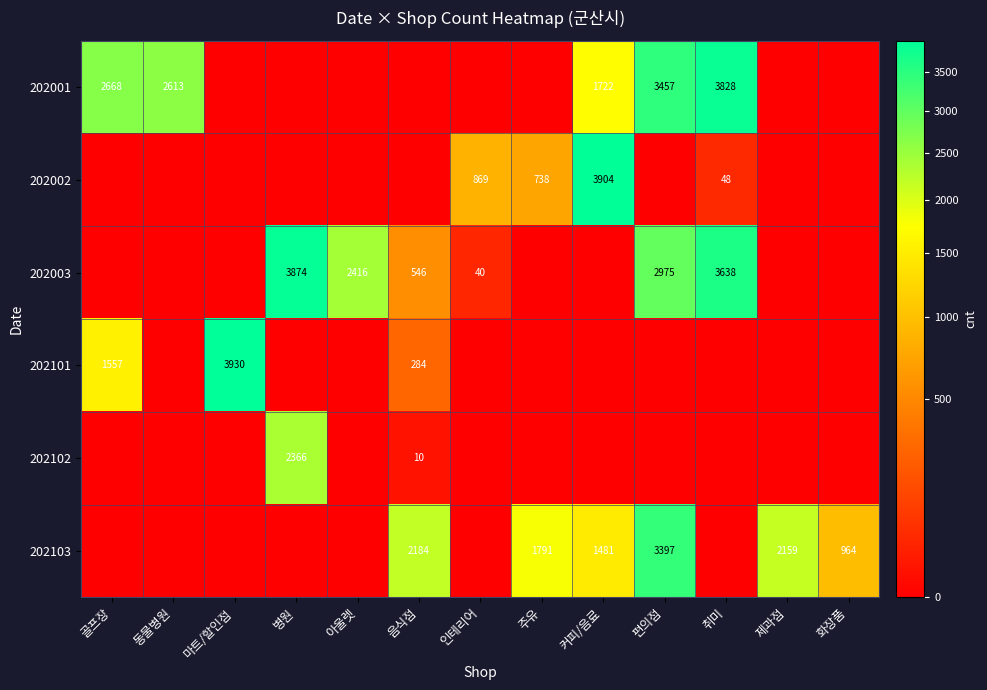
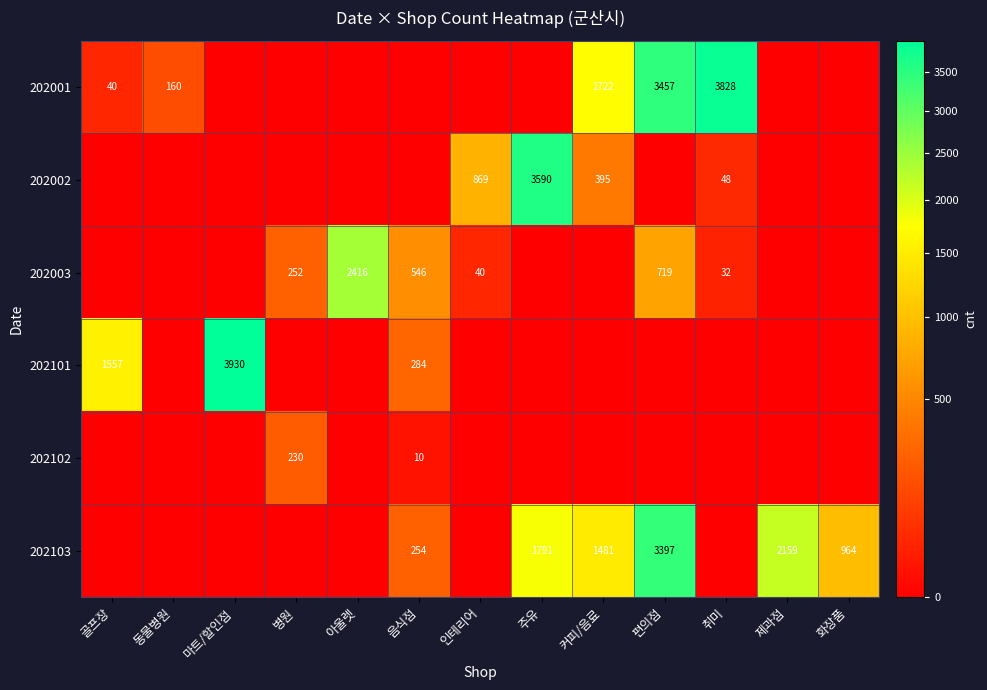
  {
    "202001": {
-     "골프장": 2668,
-     "동물병원": 2613,
+     "골프장": 40,
+     "동물병원": 160,
      "커피/음료": 1722,
      "편의점": 3457,
      "취미": 3828
    },
    "202002": {
      "인테리어": 869,
-     "주유": 738,
-     "커피/음료": 3904,
+     "주유": 3590,
+     "커피/음료": 395,
      "취미": 48
    },
    "202003": {
-     "병원": 3874,
+     "병원": 252,
      "아울렛": 2416,
      "음식점": 546,
      "인테리어": 40,
-     "편의점": 2975,
-     "취미": 3638
+     "편의점": 719,
+     "취미": 32
    },
    "202101": {
      "골프장": 1557,
      "마트/할인점": 3930,
      "음식점": 284
    },
    "202102": {
-     "병원": 2366,
+     "병원": 230,
      "음식점": 10
    },
    "202103": {
-     "음식점": 2184,
+     "음식점": 254,
      "주유": 1791,
      "커피/음료": 1481,
      "편의점": 3397,
      "제과점": 2159,
      "화장품": 964
    }
  }
